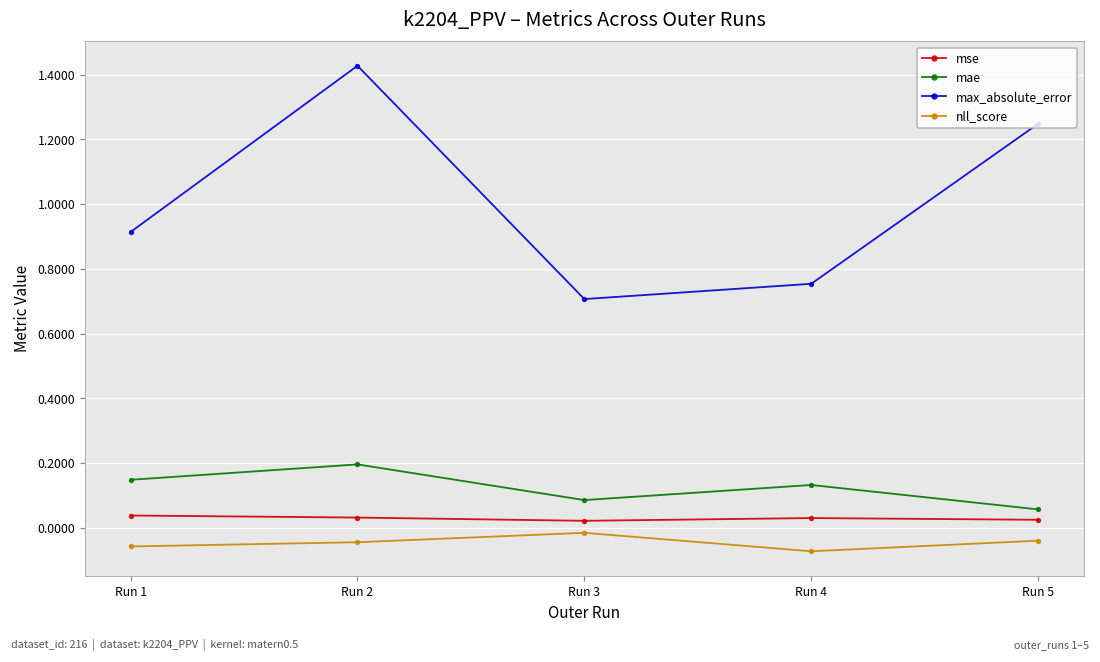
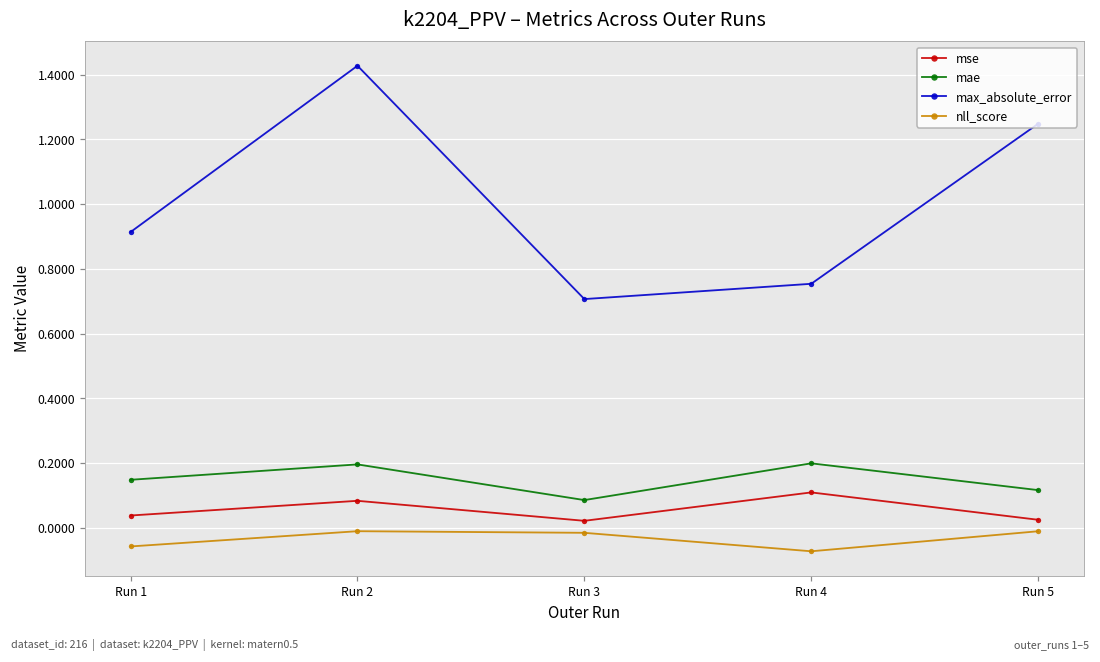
  {
    "mse": {
      "Run 1": 0.04,
-     "Run 2": 0.03,
+     "Run 2": 0.08,
      "Run 3": 0.02,
-     "Run 4": 0.03,
+     "Run 4": 0.11,
      "Run 5": 0.03
    },
    "mae": {
      "Run 1": 0.15,
      "Run 2": 0.20,
      "Run 3": 0.09,
-     "Run 4": 0.13,
-     "Run 5": 0.06
+     "Run 4": 0.20,
+     "Run 5": 0.12
    },
    "max_absolute_error": {
      "Run 1": 0.91,
      "Run 2": 1.43,
      "Run 3": 0.71,
      "Run 4": 0.75,
      "Run 5": 1.25
    },
    "nll_score": {
      "Run 1": -0.06,
-     "Run 2": -0.04,
+     "Run 2": -0.01,
      "Run 3": -0.02,
      "Run 4": -0.07,
-     "Run 5": -0.04
+     "Run 5": -0.01
    }
  }
